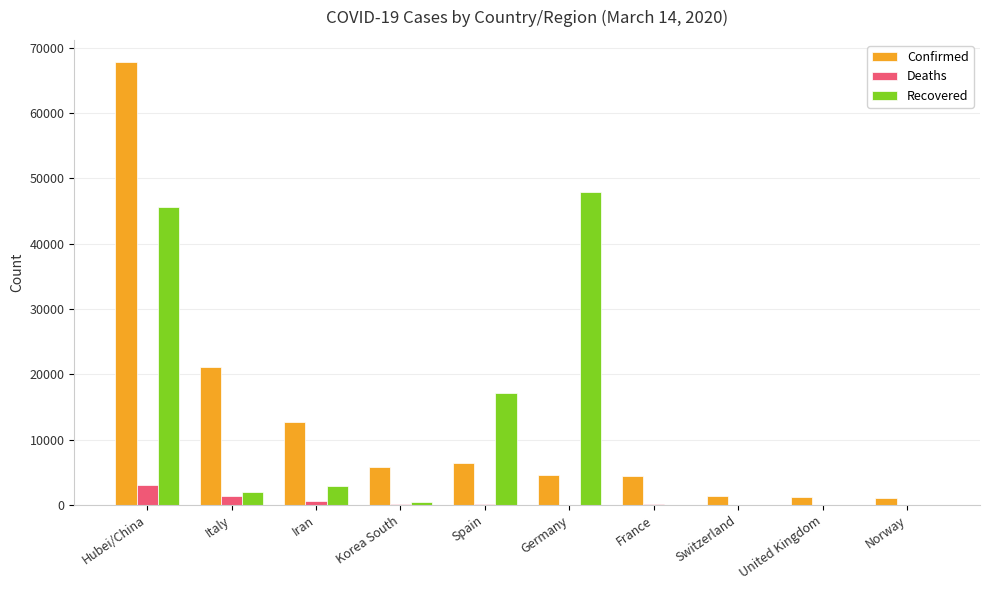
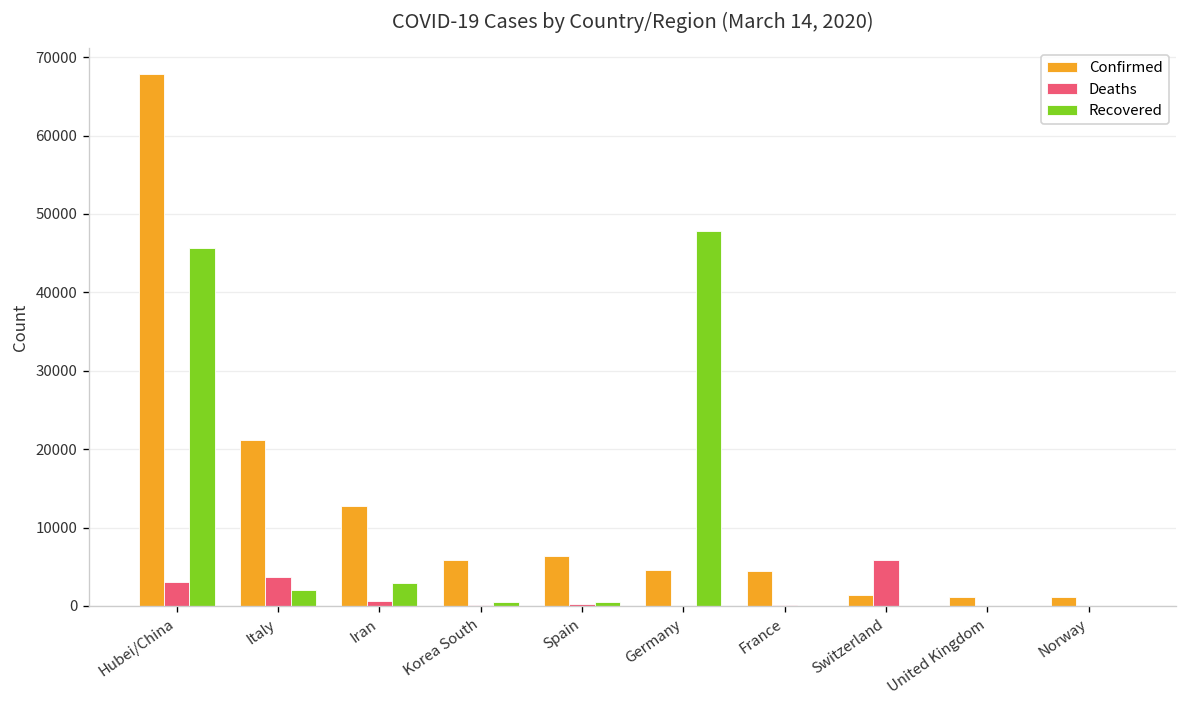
  {
    "Confirmed": {
      "Hubei/China": 68000,
      "Italy": 21000,
      "Iran": 13000,
      "Korea South": 6000,
      "Spain": 6000,
      "Germany": 5000,
      "France": 4000,
      "Switzerland": 1000,
      "United Kingdom": 1000,
      "Norway": 1000
    },
    "Deaths": {
      "Hubei/China": 3000,
-     "Italy": 1000,
+     "Italy": 4000,
      "Iran": 1000,
-     "Switzerland": 0
+     "Switzerland": 6000
    },
    "Recovered": {
      "Hubei/China": 46000,
      "Italy": 2000,
      "Iran": 3000,
      "Korea South": 1000,
-     "Spain": 17000,
+     "Spain": 1000,
      "Germany": 48000
    }
  }
